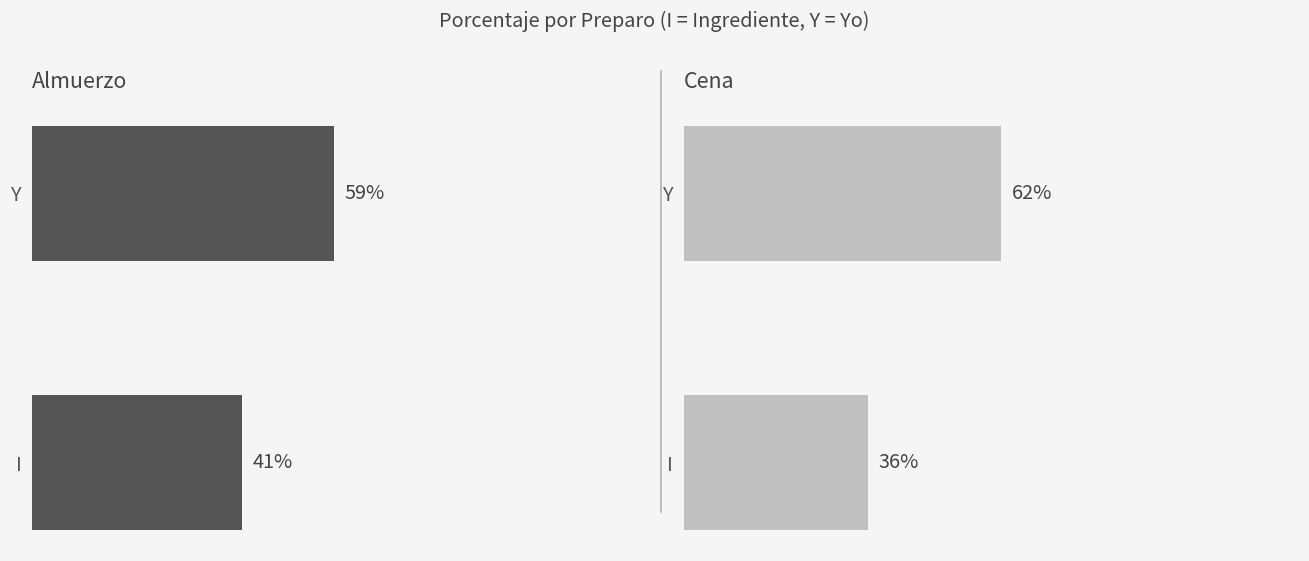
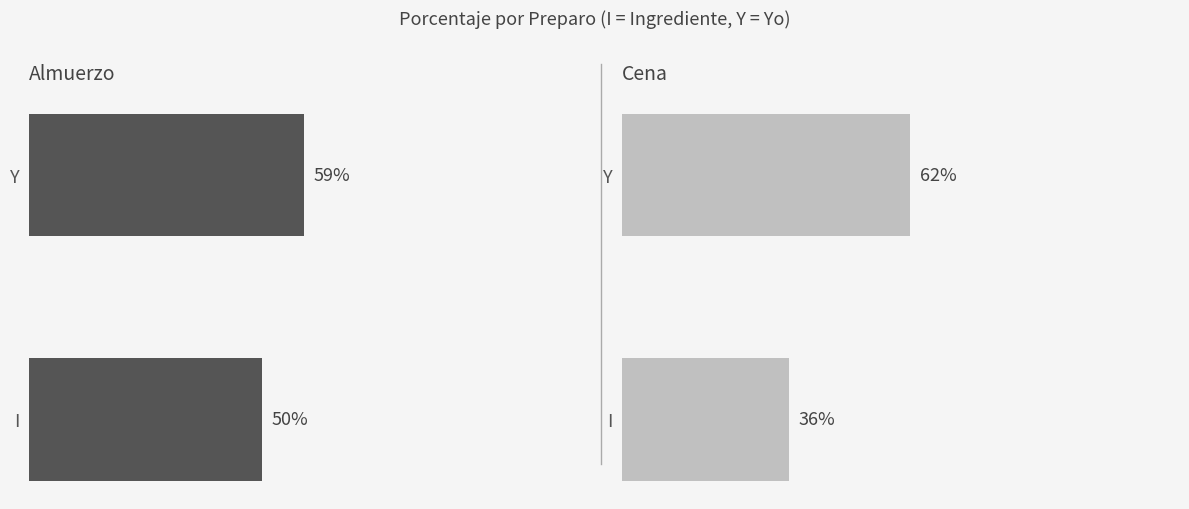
  {
    "Almuerzo": {
      "Y": "59%",
-     "I": "41%"
+     "I": "50%"
    },
    "Cena": {
      "Y": "62%",
      "I": "36%"
    }
  }
